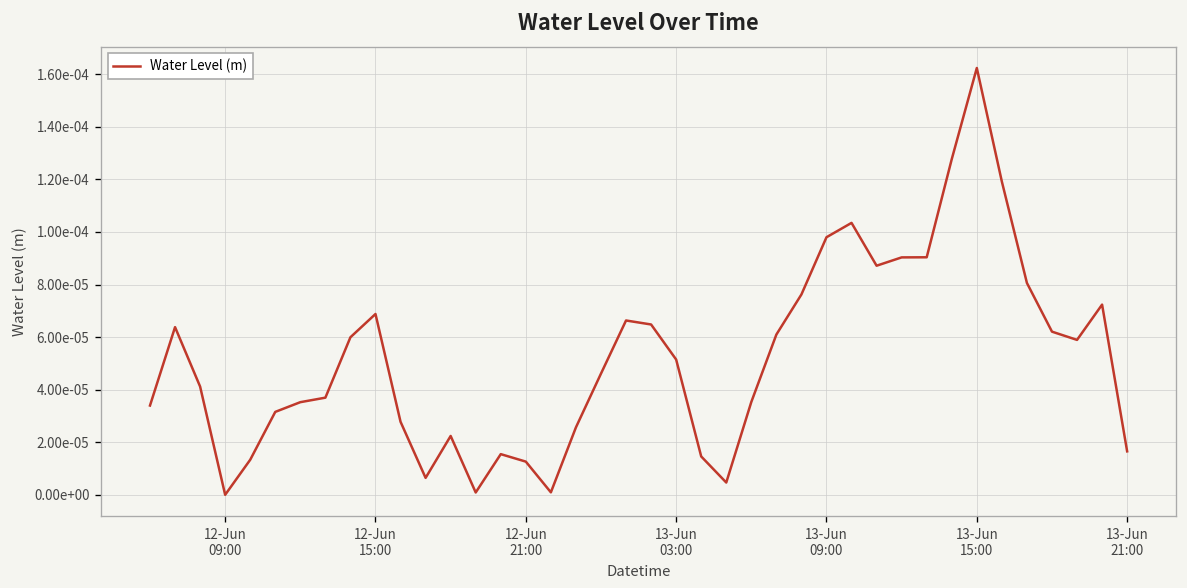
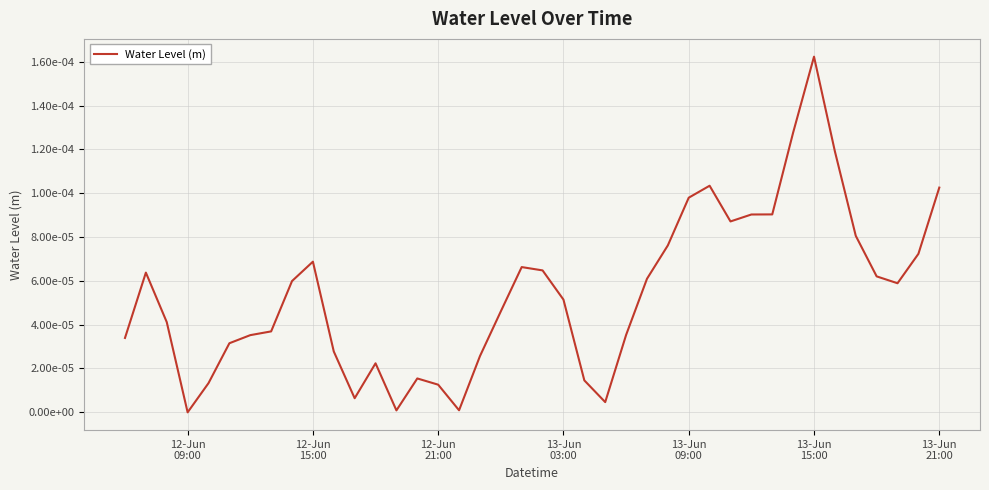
  {
    "12-Jun 09:00": 0.000000,
    "12-Jun 15:00": 0.000069,
    "12-Jun 21:00": 0.000013,
    "13-Jun 03:00": 0.000051,
    "13-Jun 09:00": 0.000098,
    "13-Jun 15:00": 0.000162,
-   "13-Jun 21:00": 0.000017
+   "13-Jun 21:00": 0.000103
  }
